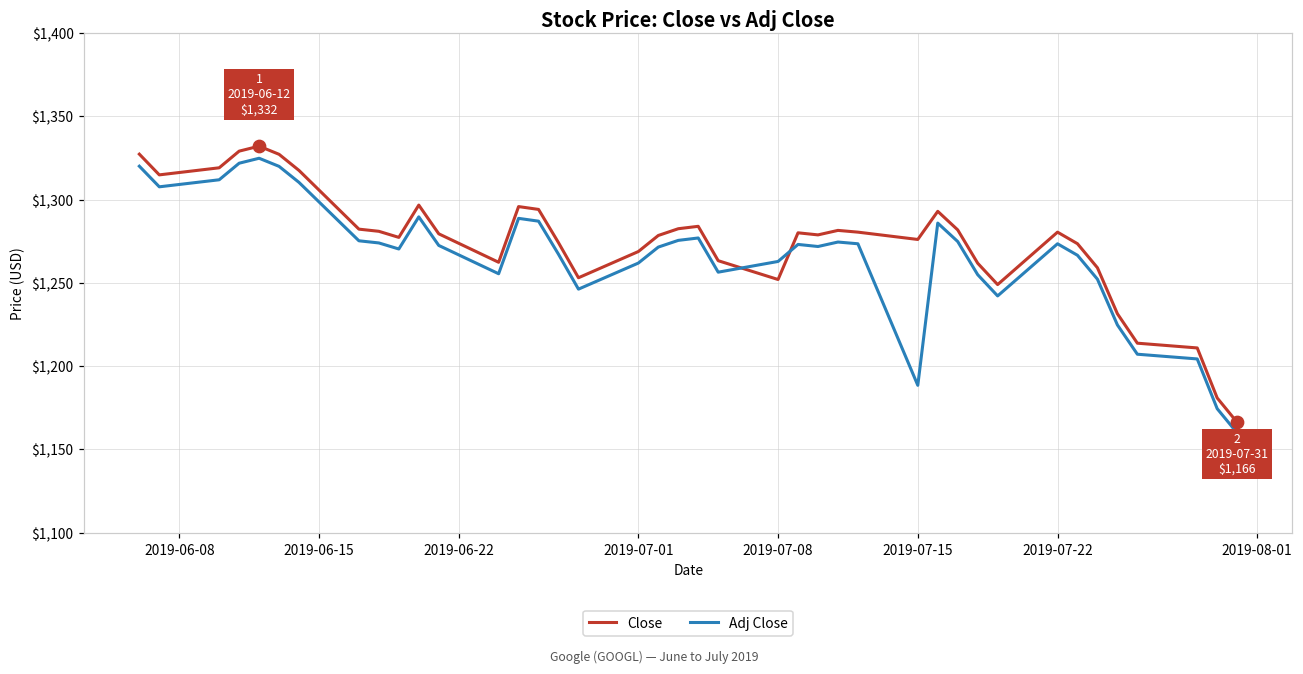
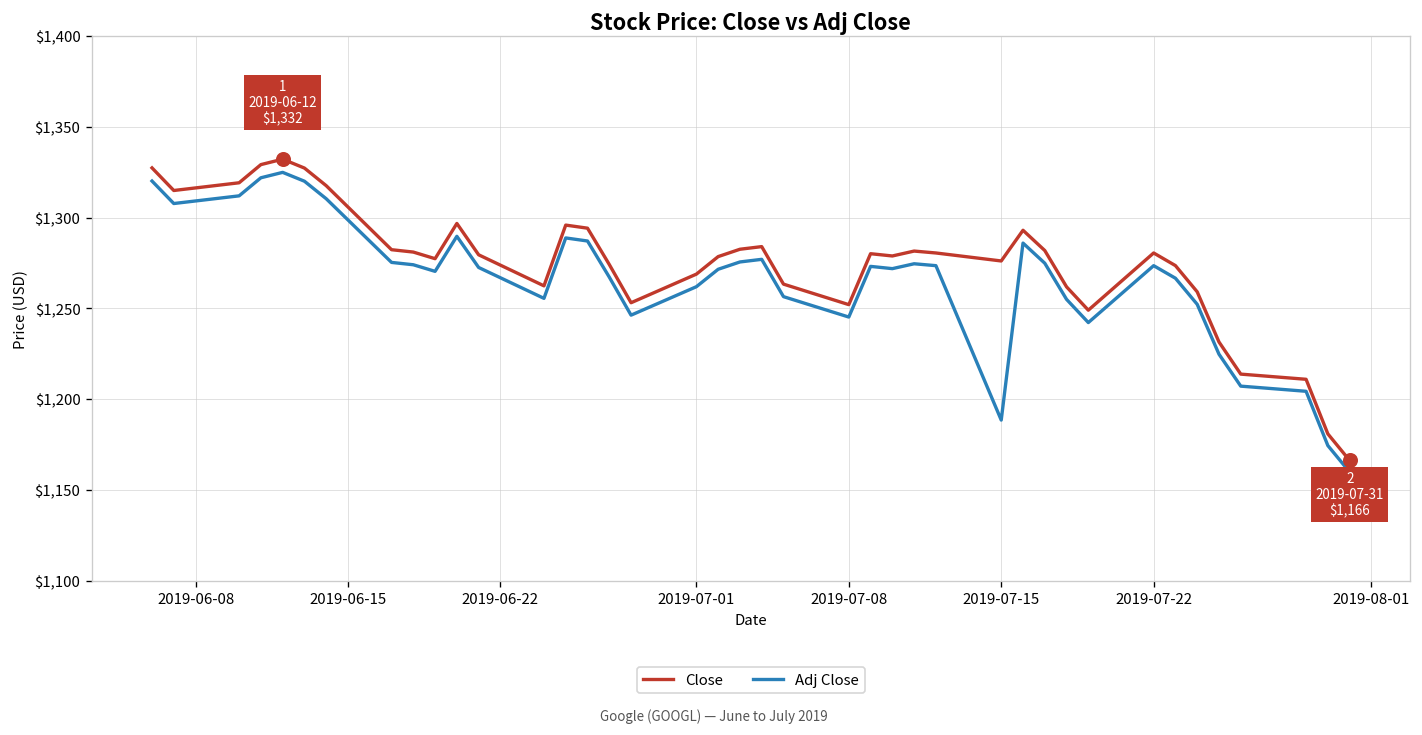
  {
    "Adj Close": {
      "2019-07-01": "$1,262",
-     "2019-07-08": "$1,263",
+     "2019-07-08": "$1,245",
      "2019-07-15": "$1,188",
      "2019-07-22": "$1,274"
    }
  }
